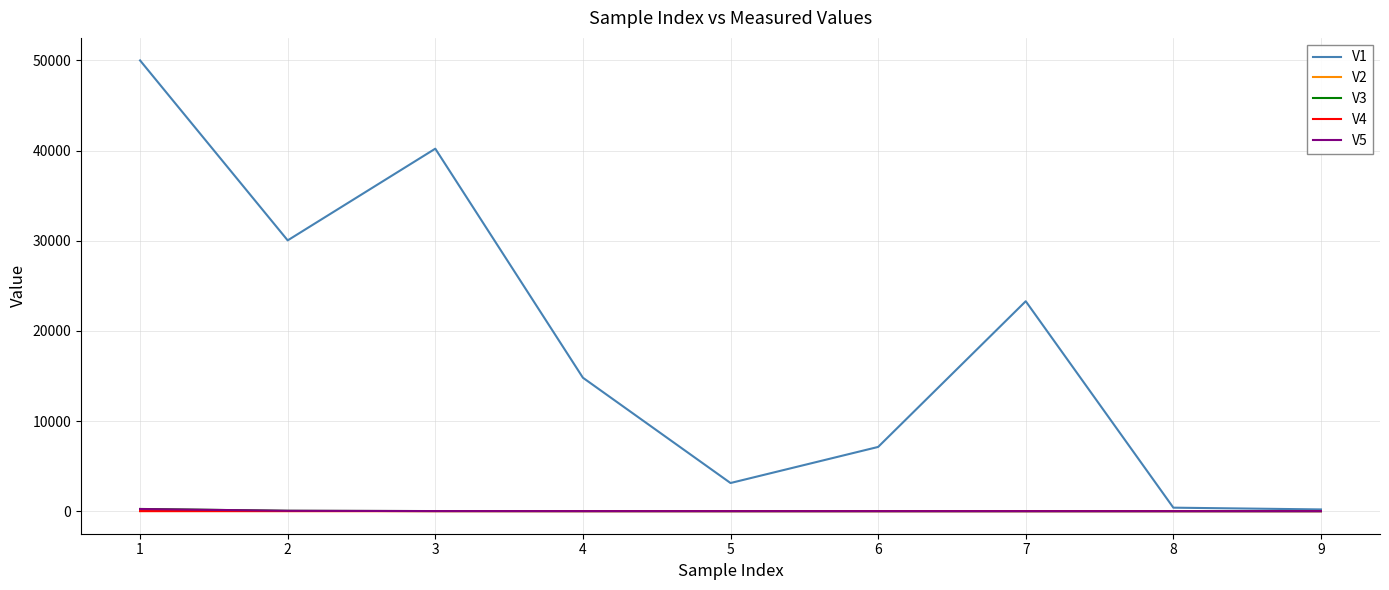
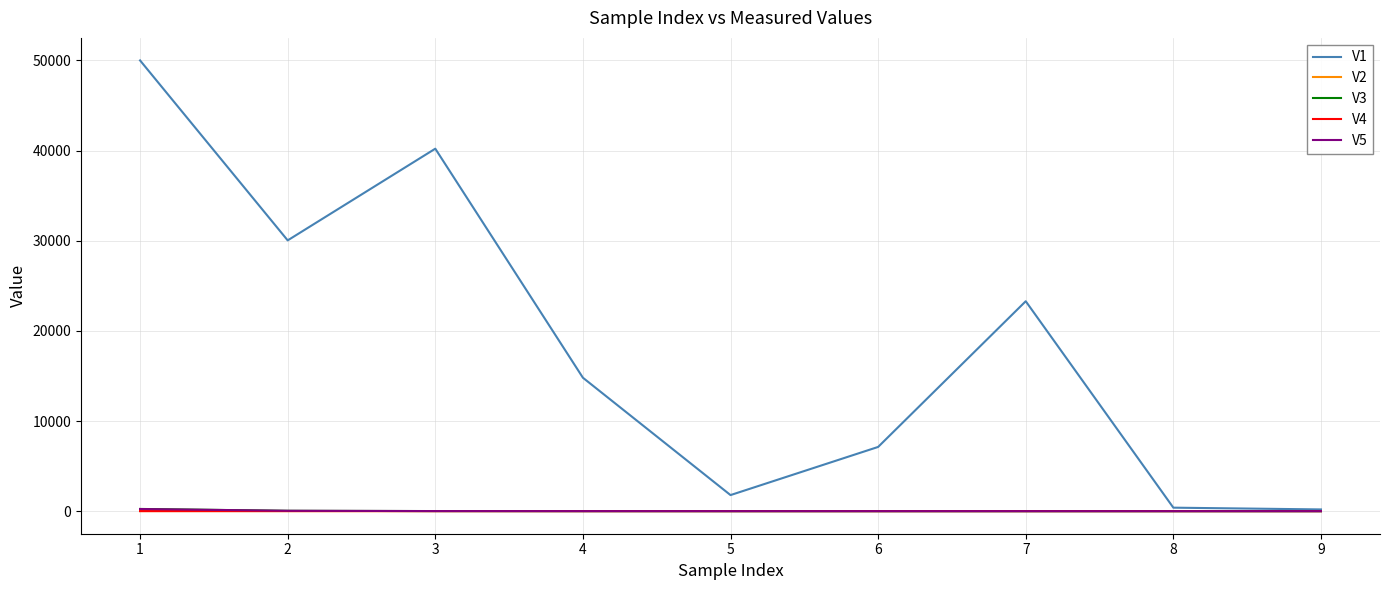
  {
    "V1": {
      "1": 50000,
      "2": 30000,
      "3": 40000,
      "4": 15000,
-     "5": 3000,
+     "5": 2000,
      "6": 7000,
      "7": 23000,
      "8": 0
    }
  }
